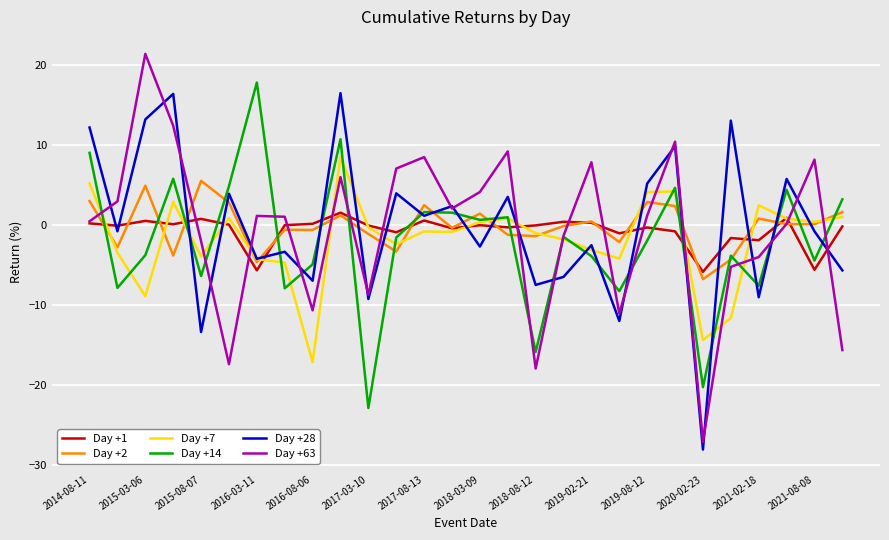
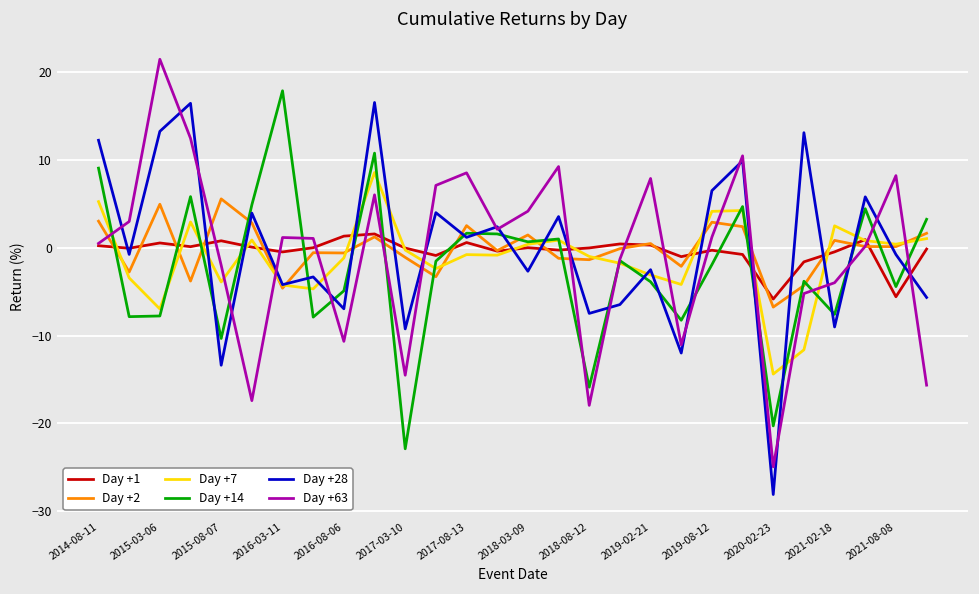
  {
    "Day +1": {
      "2015-03-06": 1,
      "2015-08-07": 1,
-     "2016-03-11": -6,
-     "2016-08-06": 0,
+     "2016-03-11": 0,
+     "2016-08-06": 1,
      "2017-08-13": 1,
      "2018-03-09": 0,
      "2018-08-12": 0,
      "2019-08-12": 0,
      "2020-02-23": -6,
-     "2021-02-18": -2,
+     "2021-02-18": 0,
      "2021-08-08": -6
    },
    "Day +2": {
      "2014-08-11": 3,
      "2015-03-06": 5,
      "2015-08-07": 6,
      "2016-03-11": -5,
      "2016-08-06": -1,
      "2017-03-10": -1,
      "2017-08-13": 3,
      "2018-03-09": 1,
      "2018-08-12": -1,
      "2019-08-12": 3,
      "2020-02-23": -7,
      "2021-02-18": 1
    },
    "Day +7": {
      "2014-08-11": 5,
-     "2015-03-06": -9,
+     "2015-03-06": -7,
      "2015-08-07": -4,
-     "2016-08-06": -17,
+     "2016-08-06": -1,
      "2017-08-13": -1,
      "2018-08-12": -1,
      "2019-02-21": -3,
      "2019-08-12": 4,
      "2020-02-23": -14,
      "2021-02-18": 2
    },
    "Day +14": {
      "2014-08-11": 9,
-     "2015-03-06": -4,
-     "2015-08-07": -6,
+     "2015-03-06": -8,
+     "2015-08-07": -10,
      "2016-03-11": 18,
      "2016-08-06": -5,
      "2017-03-10": -23,
      "2017-08-13": 2,
      "2018-08-12": -16,
      "2019-02-21": -4,
      "2019-08-12": -2,
      "2020-02-23": -20,
      "2021-02-18": -8,
      "2021-08-08": -4
    },
    "Day +28": {
      "2014-08-11": 12,
      "2015-03-06": 13,
      "2015-08-07": -13,
      "2016-08-06": -7,
      "2017-03-10": -9,
      "2017-08-13": 1,
      "2018-03-09": -3,
      "2018-08-12": -7,
      "2019-02-21": -3,
-     "2019-08-12": 5,
+     "2019-08-12": 6,
      "2020-02-23": -28,
      "2021-02-18": -9,
      "2021-08-08": -1
    },
    "Day +63": {
      "2015-03-06": 21,
      "2015-08-07": -2,
      "2016-03-11": 1,
      "2016-08-06": -11,
-     "2017-03-10": -9,
+     "2017-03-10": -15,
      "2017-08-13": 9,
      "2018-03-09": 4,
      "2018-08-12": -18,
      "2019-02-21": 8,
      "2019-08-12": 1,
-     "2020-02-23": -27,
+     "2020-02-23": -25,
      "2021-02-18": -4,
      "2021-08-08": 8
    }
  }
